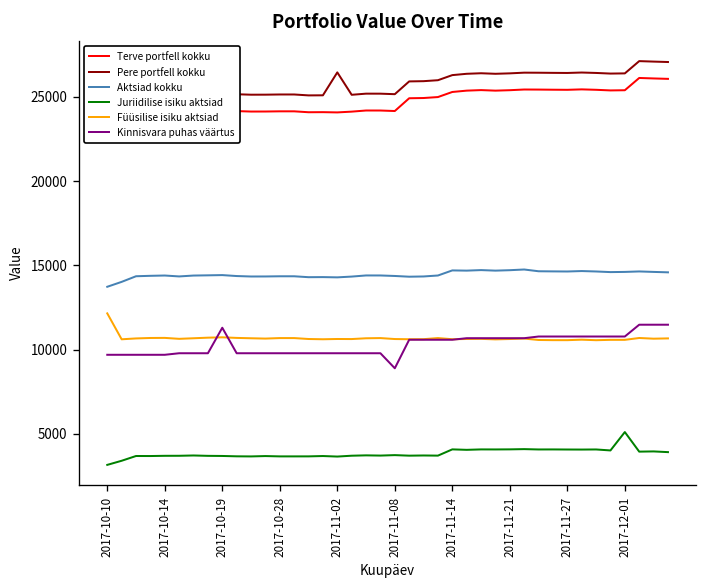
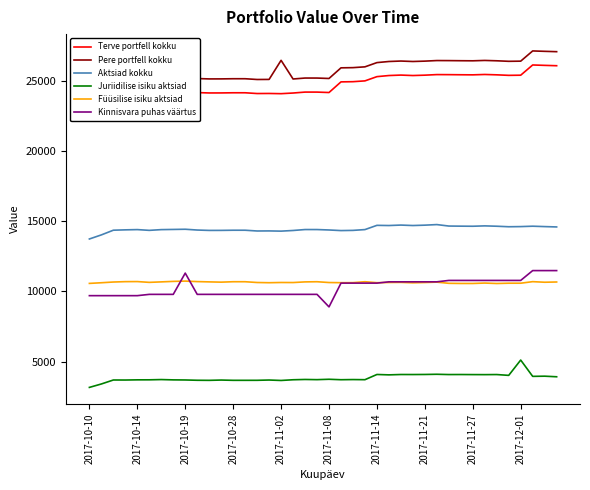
  {
    "Terve portfell kokku": {
      "2017-10-28": 24100,
      "2017-11-02": 24100,
      "2017-11-08": 24200,
      "2017-11-14": 25300,
      "2017-11-21": 25400,
      "2017-11-27": 25400,
      "2017-12-01": 25400
    },
    "Pere portfell kokku": {
      "2017-10-28": 25100,
      "2017-11-02": 26500,
      "2017-11-08": 25200,
      "2017-11-14": 26300,
      "2017-11-21": 26400,
      "2017-11-27": 26400,
      "2017-12-01": 26400
    },
    "Aktsiad kokku": {
      "2017-10-10": 13700,
      "2017-10-14": 14400,
      "2017-10-19": 14400,
      "2017-10-28": 14400,
      "2017-11-02": 14300,
      "2017-11-08": 14400,
      "2017-11-14": 14700,
      "2017-11-21": 14700,
      "2017-11-27": 14600,
      "2017-12-01": 14600
    },
    "Juriidilise isiku aktsiad": {
      "2017-10-10": 3200,
      "2017-10-14": 3700,
      "2017-10-19": 3700,
      "2017-10-28": 3700,
      "2017-11-02": 3700,
      "2017-11-08": 3700,
      "2017-11-14": 4100,
      "2017-11-21": 4100,
      "2017-11-27": 4100,
      "2017-12-01": 5100
    },
    "Füüsilise isiku aktsiad": {
-     "2017-10-10": 12200,
+     "2017-10-10": 10600,
      "2017-10-14": 10700,
      "2017-10-19": 10700,
      "2017-10-28": 10700,
      "2017-11-02": 10600,
      "2017-11-08": 10600,
      "2017-11-27": 10600,
      "2017-12-01": 10600
    },
    "Kinnisvara puhas väärtus": {
      "2017-10-10": 9700,
      "2017-10-14": 9700,
      "2017-10-19": 11300,
      "2017-10-28": 9800,
      "2017-11-02": 9800,
      "2017-11-08": 8900,
      "2017-11-27": 10800,
      "2017-12-01": 10800
    }
  }
